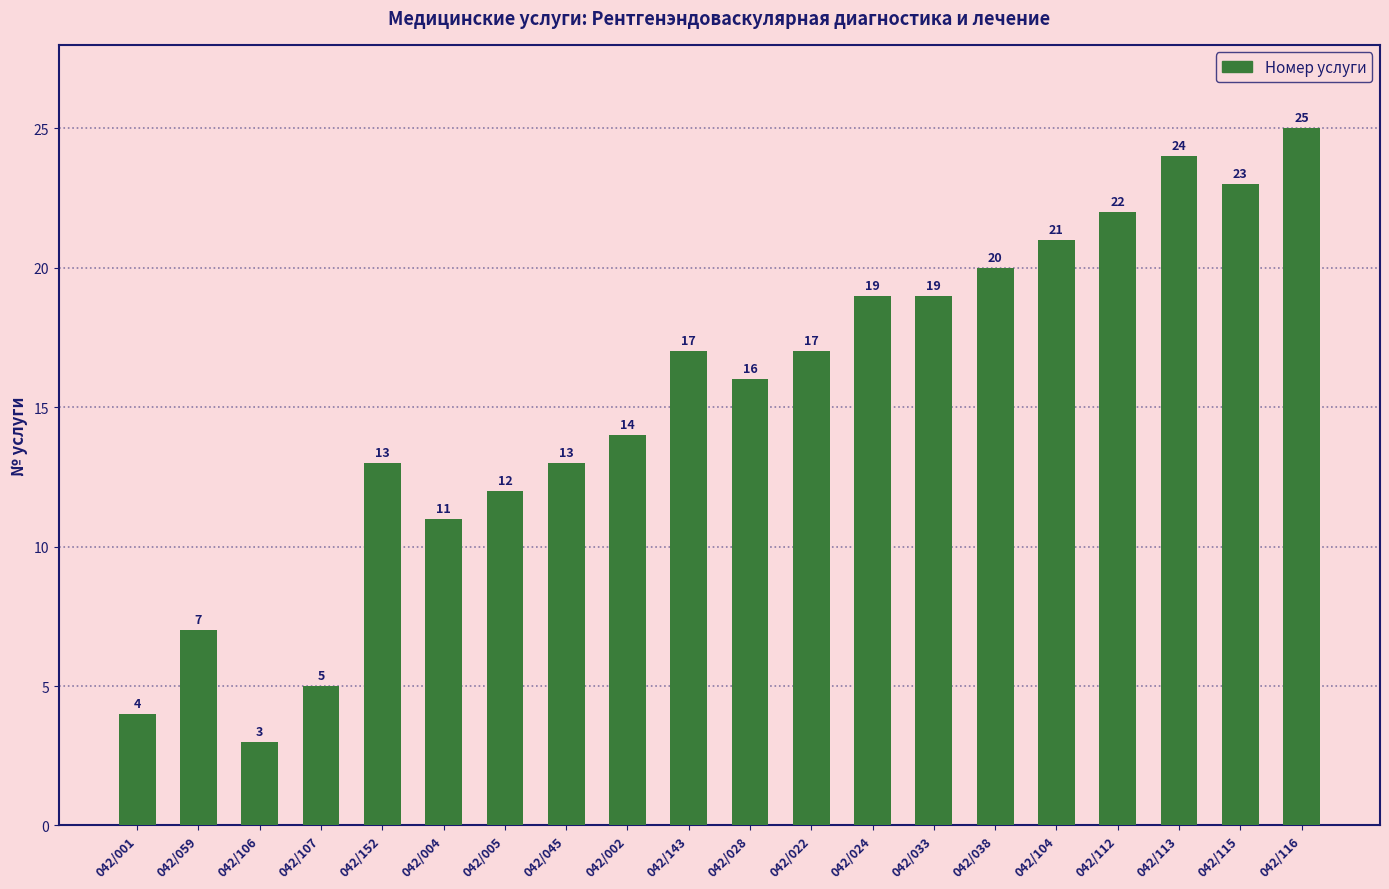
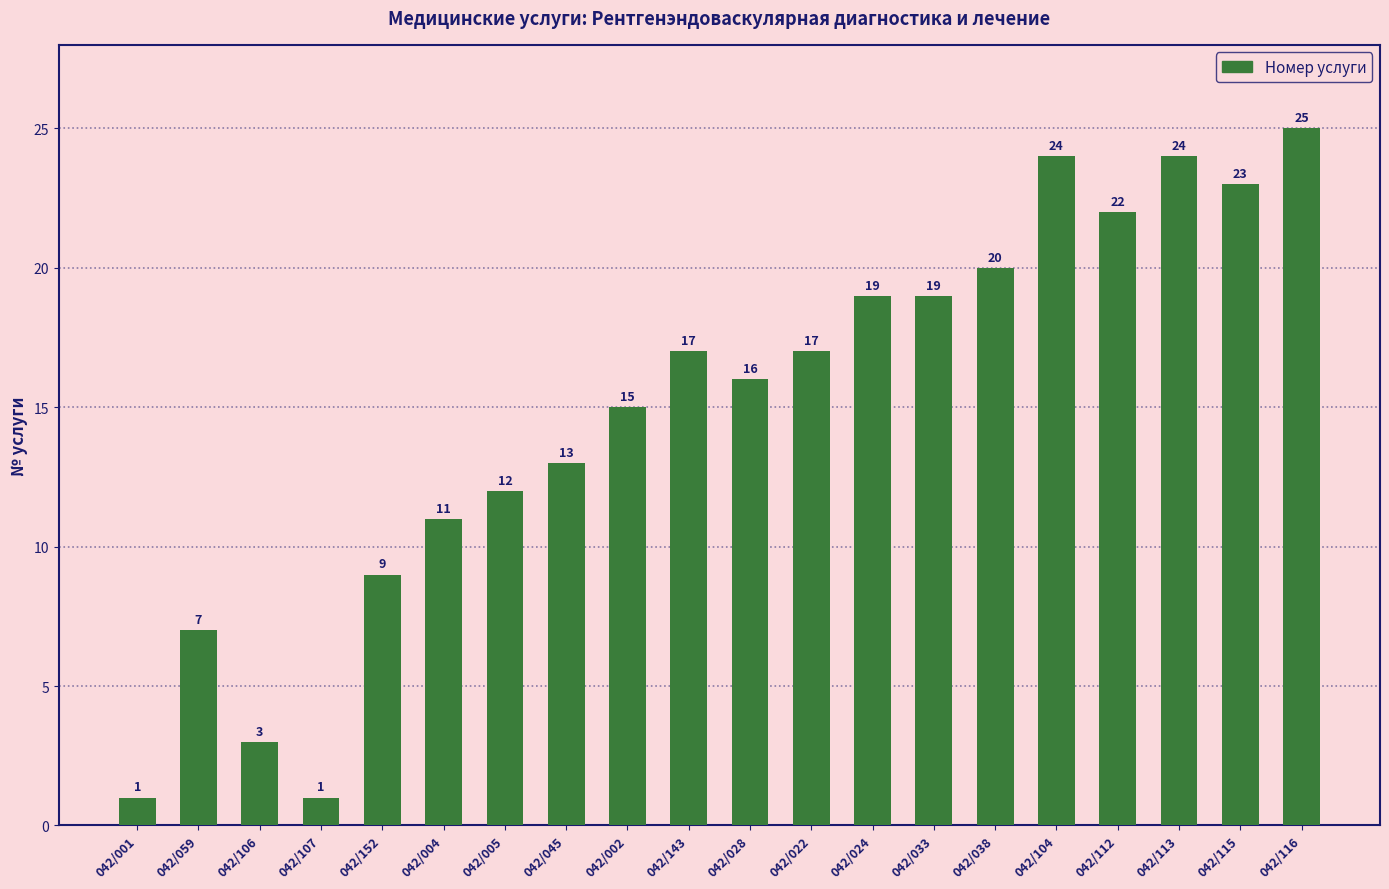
  {
-   "042/001": 4,
+   "042/001": 1,
    "042/059": 7,
    "042/106": 3,
-   "042/107": 5,
-   "042/152": 13,
+   "042/107": 1,
+   "042/152": 9,
    "042/004": 11,
    "042/005": 12,
    "042/045": 13,
-   "042/002": 14,
+   "042/002": 15,
    "042/143": 17,
    "042/028": 16,
    "042/022": 17,
    "042/024": 19,
    "042/033": 19,
    "042/038": 20,
-   "042/104": 21,
+   "042/104": 24,
    "042/112": 22,
    "042/113": 24,
    "042/115": 23,
    "042/116": 25
  }
